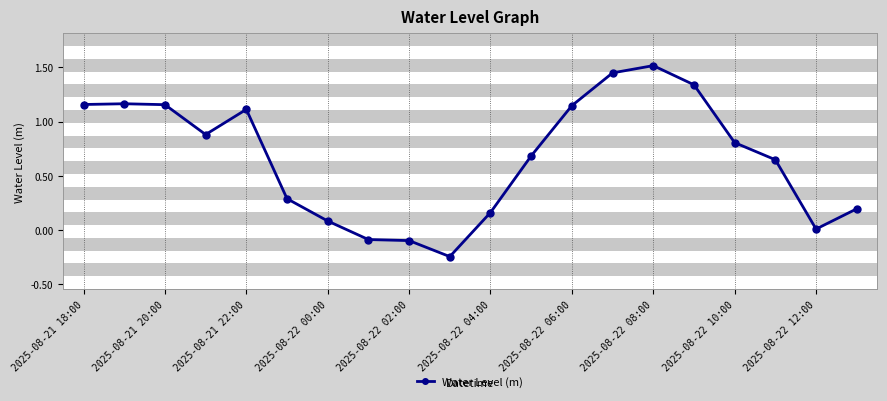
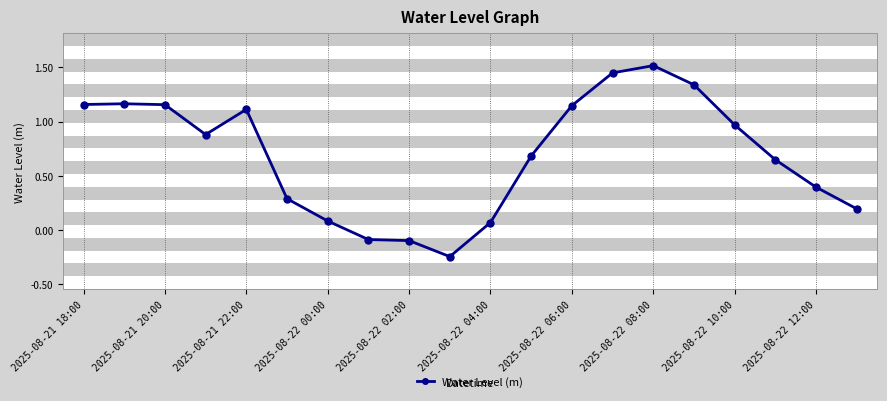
  {
    "2025-08-21 18:00": 1.16,
    "2025-08-21 20:00": 1.16,
    "2025-08-21 22:00": 1.11,
    "2025-08-22 00:00": 0.08,
    "2025-08-22 02:00": -0.10,
-   "2025-08-22 04:00": 0.16,
+   "2025-08-22 04:00": 0.07,
    "2025-08-22 06:00": 1.15,
    "2025-08-22 08:00": 1.52,
-   "2025-08-22 10:00": 0.80,
-   "2025-08-22 12:00": 0.01
+   "2025-08-22 10:00": 0.97,
+   "2025-08-22 12:00": 0.39
  }
